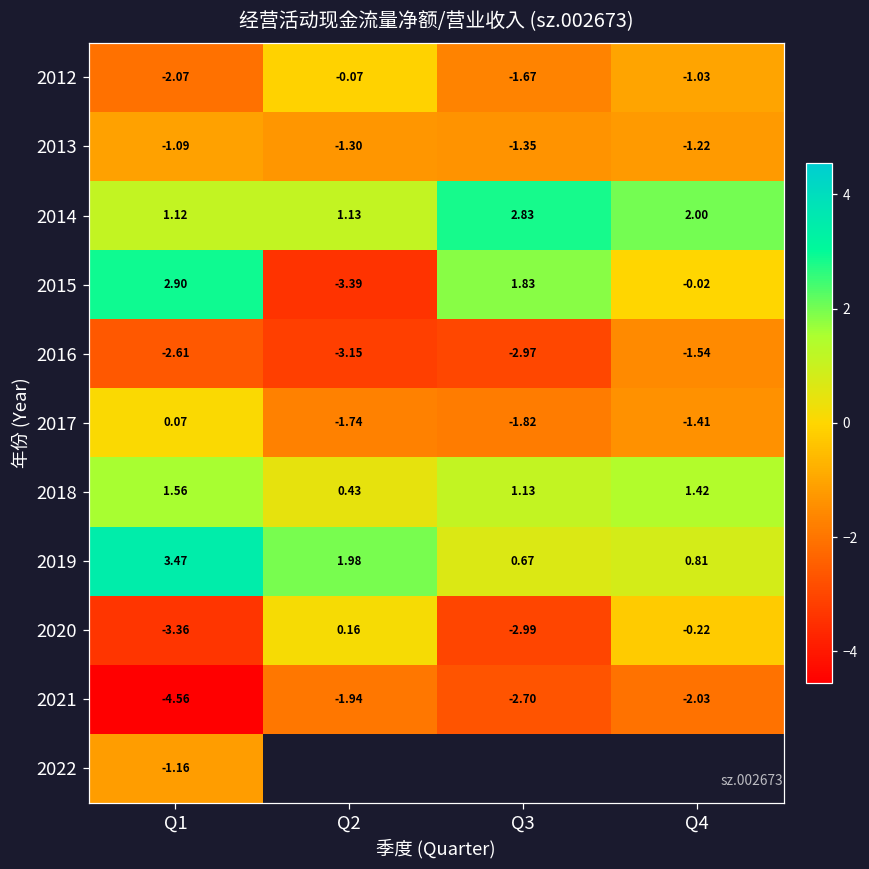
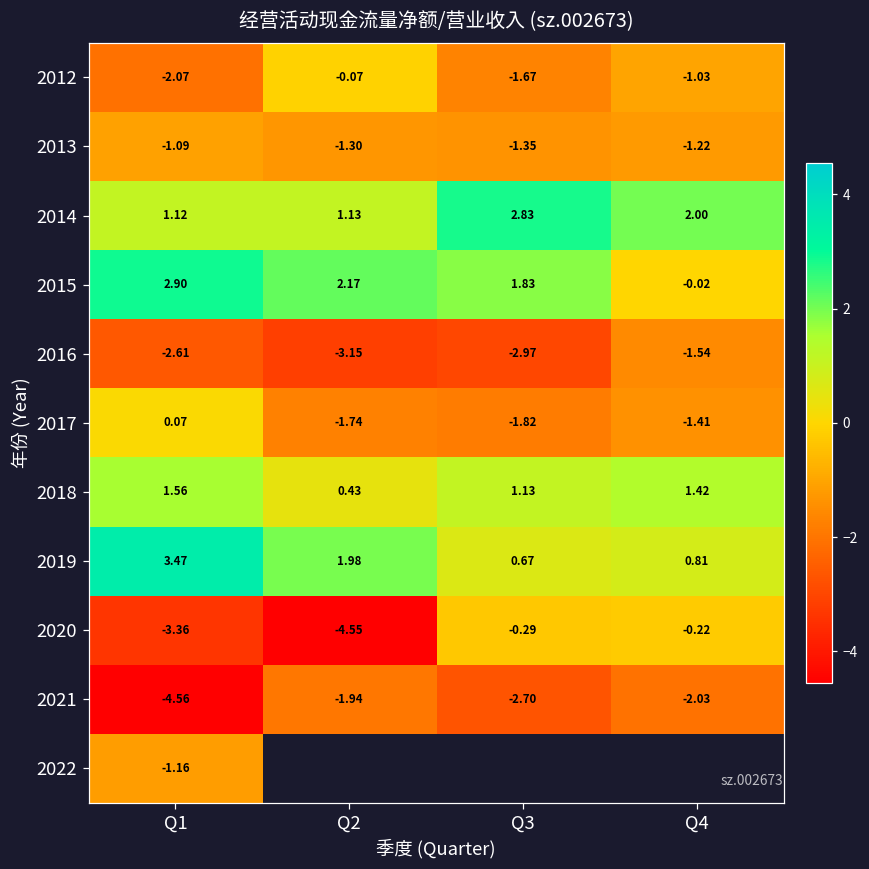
  {
    "2012": {
      "Q1": -2.07,
      "Q2": -0.07,
      "Q3": -1.67,
      "Q4": -1.03
    },
    "2013": {
      "Q1": -1.09,
      "Q2": -1.30,
      "Q3": -1.35,
      "Q4": -1.22
    },
    "2014": {
      "Q1": 1.12,
      "Q2": 1.13,
      "Q3": 2.83,
      "Q4": 2.00
    },
    "2015": {
      "Q1": 2.90,
-     "Q2": -3.39,
+     "Q2": 2.17,
      "Q3": 1.83,
      "Q4": -0.02
    },
    "2016": {
      "Q1": -2.61,
      "Q2": -3.15,
      "Q3": -2.97,
      "Q4": -1.54
    },
    "2017": {
      "Q1": 0.07,
      "Q2": -1.74,
      "Q3": -1.82,
      "Q4": -1.41
    },
    "2018": {
      "Q1": 1.56,
      "Q2": 0.43,
      "Q3": 1.13,
      "Q4": 1.42
    },
    "2019": {
      "Q1": 3.47,
      "Q2": 1.98,
      "Q3": 0.67,
      "Q4": 0.81
    },
    "2020": {
      "Q1": -3.36,
-     "Q2": 0.16,
-     "Q3": -2.99,
+     "Q2": -4.55,
+     "Q3": -0.29,
      "Q4": -0.22
    },
    "2021": {
      "Q1": -4.56,
      "Q2": -1.94,
      "Q3": -2.70,
      "Q4": -2.03
    },
    "2022": {
      "Q1": -1.16
    }
  }
